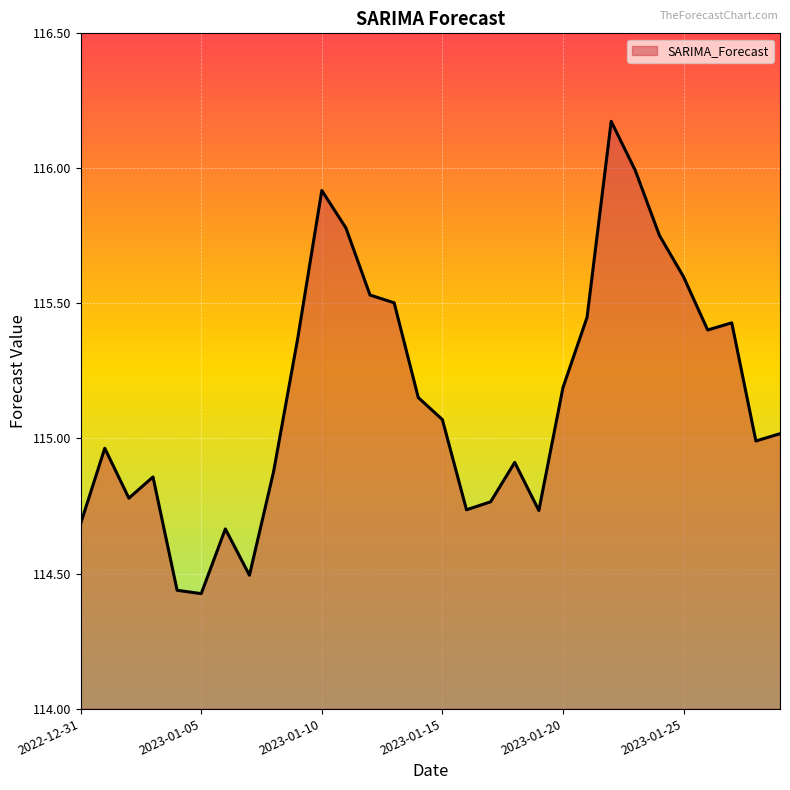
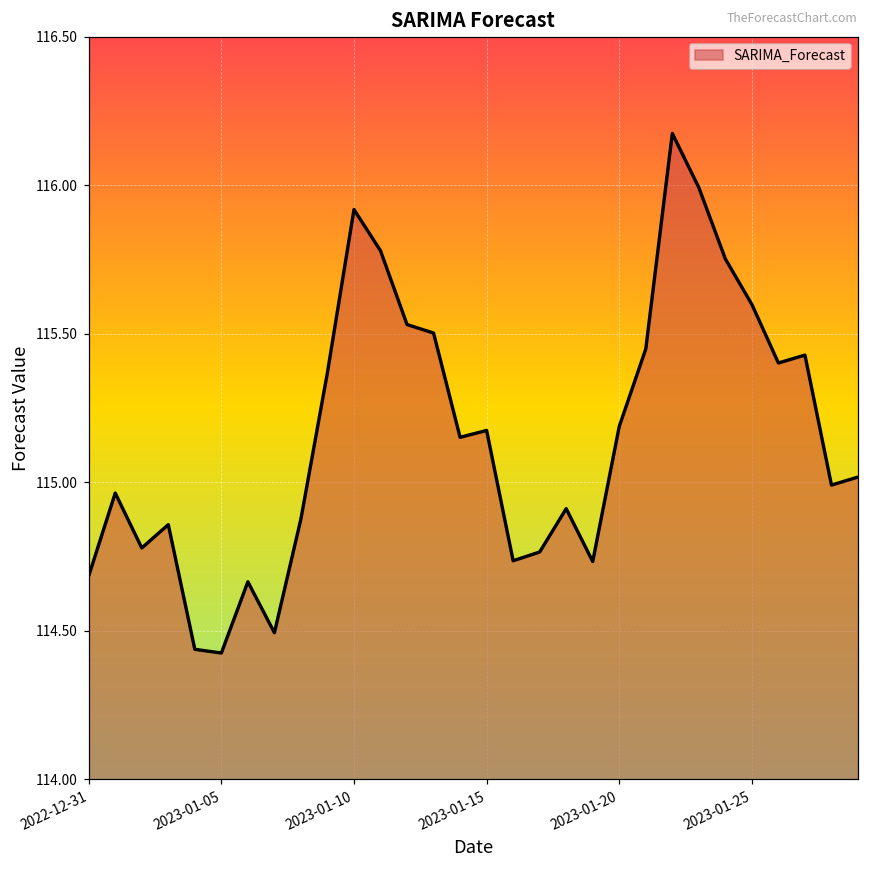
  {
    "2022-12-31": 114.68,
    "2023-01-05": 114.43,
    "2023-01-10": 115.92,
-   "2023-01-15": 115.07,
+   "2023-01-15": 115.17,
    "2023-01-20": 115.19,
    "2023-01-25": 115.60
  }
